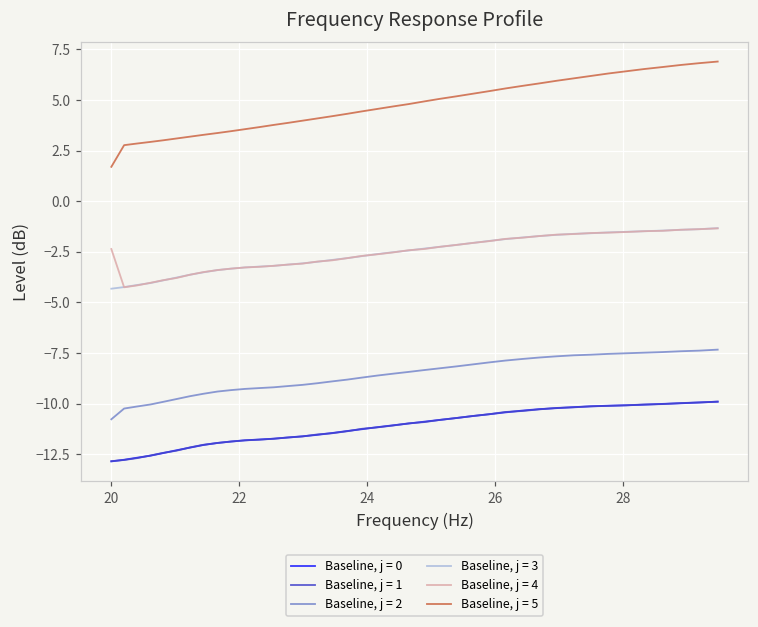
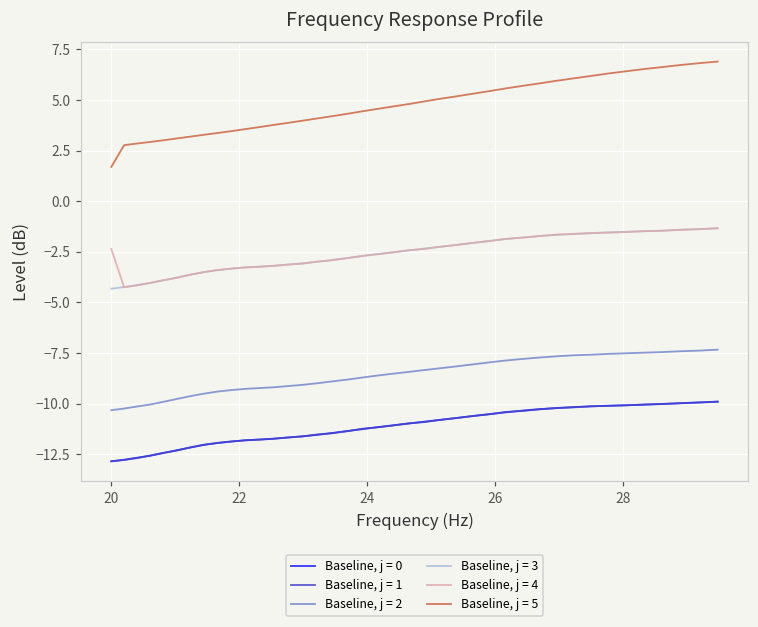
  {
    "Baseline, j = 2": {
-     "20": -10.8
+     "20": -10.3
    },
    "Baseline, j = 3": {
      "20": -4.3
    },
    "Baseline, j = 4": {
      "20": -2.4
    },
    "Baseline, j = 5": {
      "20": 1.7
    }
  }
